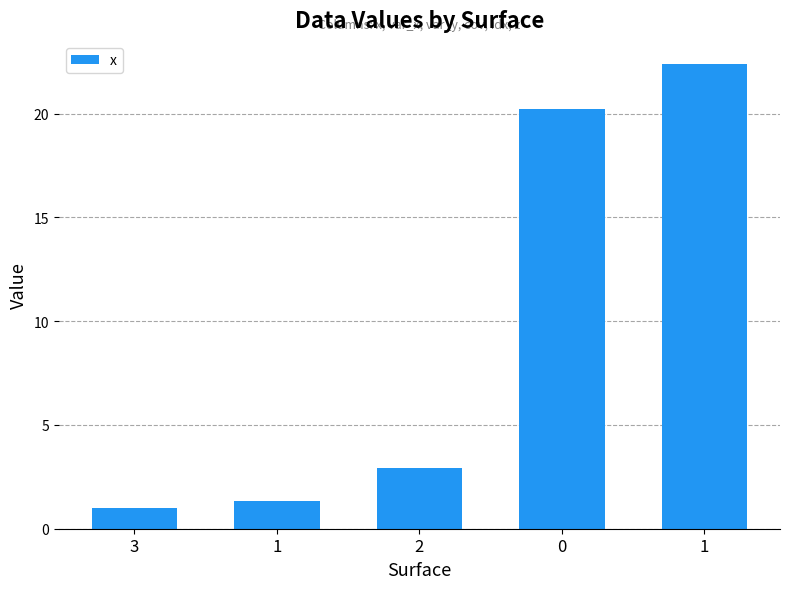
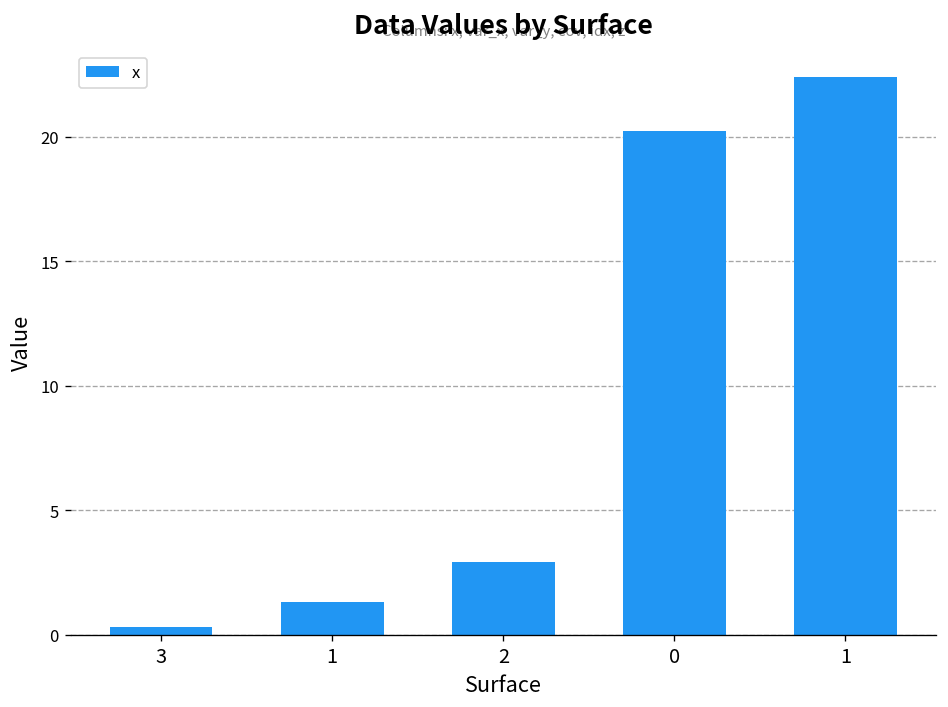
  {
-   "3": 1.0,
+   "3": 0.3,
    "2": 2.9,
    "0": 20.2
  }
